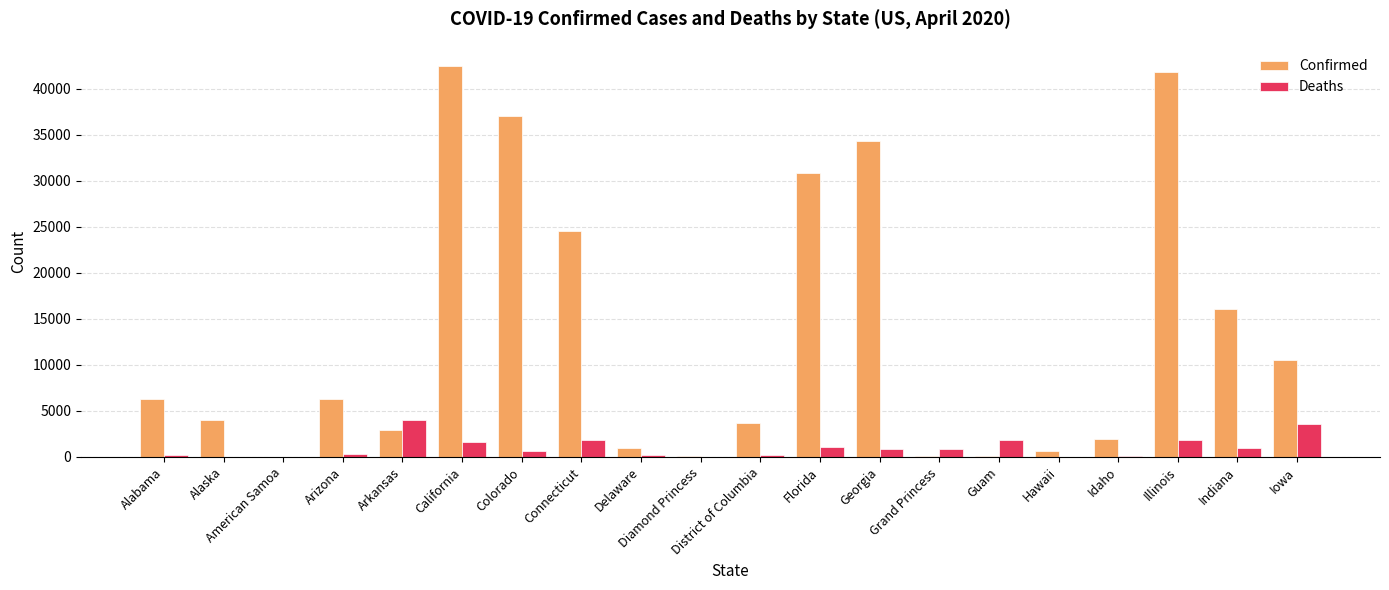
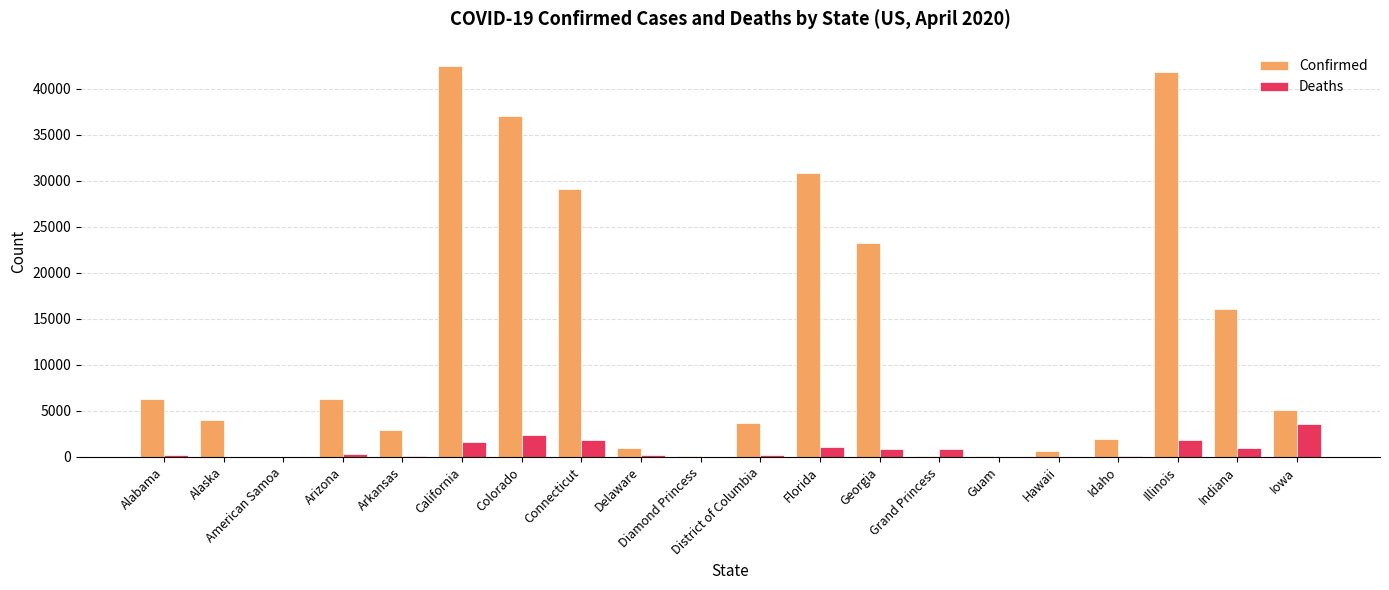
  {
    "Confirmed": {
      "Alabama": 6000,
      "Alaska": 4000,
      "American Samoa": 0,
      "Arizona": 6000,
      "Arkansas": 3000,
      "California": 42000,
      "Colorado": 37000,
-     "Connecticut": 25000,
+     "Connecticut": 29000,
      "Delaware": 1000,
      "District of Columbia": 4000,
      "Florida": 31000,
-     "Georgia": 34000,
+     "Georgia": 23000,
      "Hawaii": 1000,
      "Idaho": 2000,
      "Illinois": 42000,
      "Indiana": 16000,
-     "Iowa": 11000
+     "Iowa": 5000
    },
    "Deaths": {
      "American Samoa": 0,
      "Arizona": 0,
-     "Arkansas": 4000,
+     "Arkansas": 0,
      "California": 2000,
-     "Colorado": 1000,
+     "Colorado": 2000,
      "Connecticut": 2000,
      "Diamond Princess": 0,
      "Florida": 1000,
      "Georgia": 1000,
      "Grand Princess": 1000,
-     "Guam": 2000,
+     "Guam": 0,
      "Illinois": 2000,
      "Indiana": 1000,
      "Iowa": 4000
    }
  }
